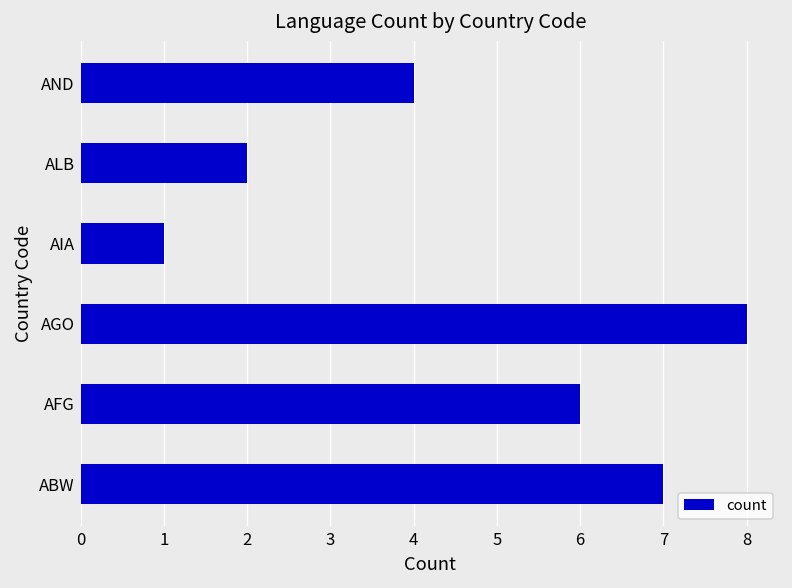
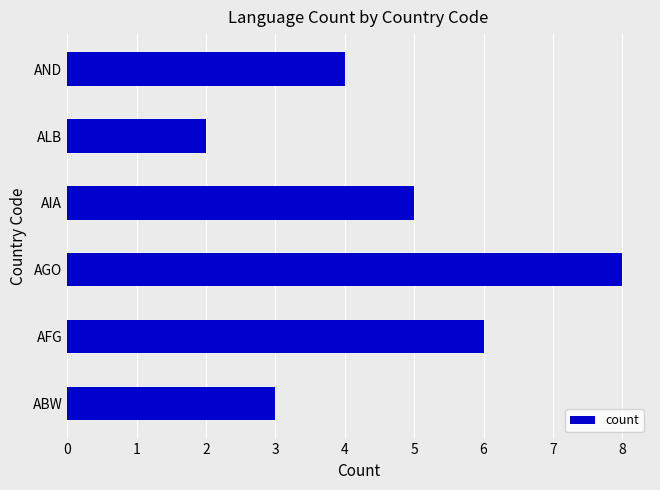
  {
    "AND": 4,
    "ALB": 2,
-   "AIA": 1,
+   "AIA": 5,
    "AGO": 8,
    "AFG": 6,
-   "ABW": 7
+   "ABW": 3
  }
